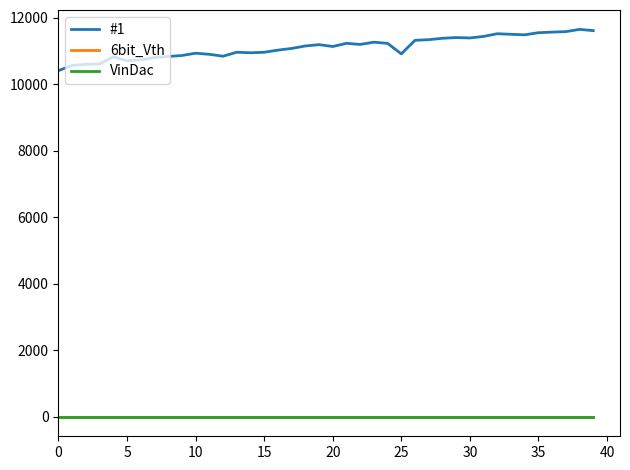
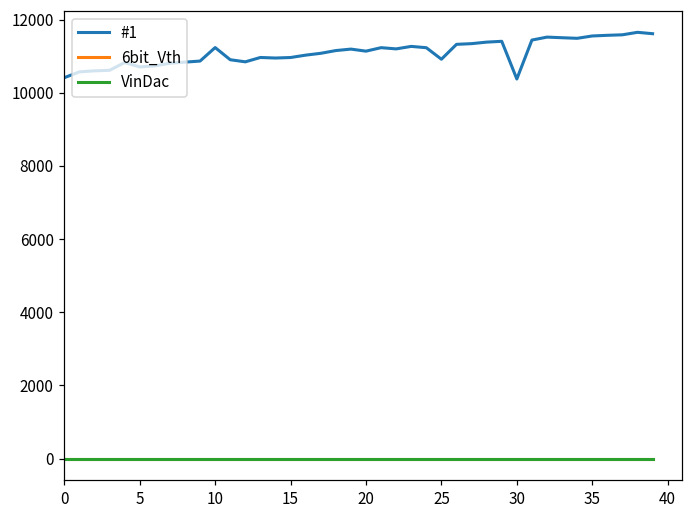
  {
    "#1": {
      "0": 10400,
-     "10": 10900,
+     "10": 11200,
      "15": 11000,
      "20": 11100,
      "25": 10900,
-     "30": 11400,
+     "30": 10400,
      "35": 11600
    },
    "VinDac": {
      "0": 0,
      "5": 0,
      "10": 0,
      "15": 0,
      "20": 0,
      "25": 0,
      "30": 0,
      "35": 0
    }
  }
